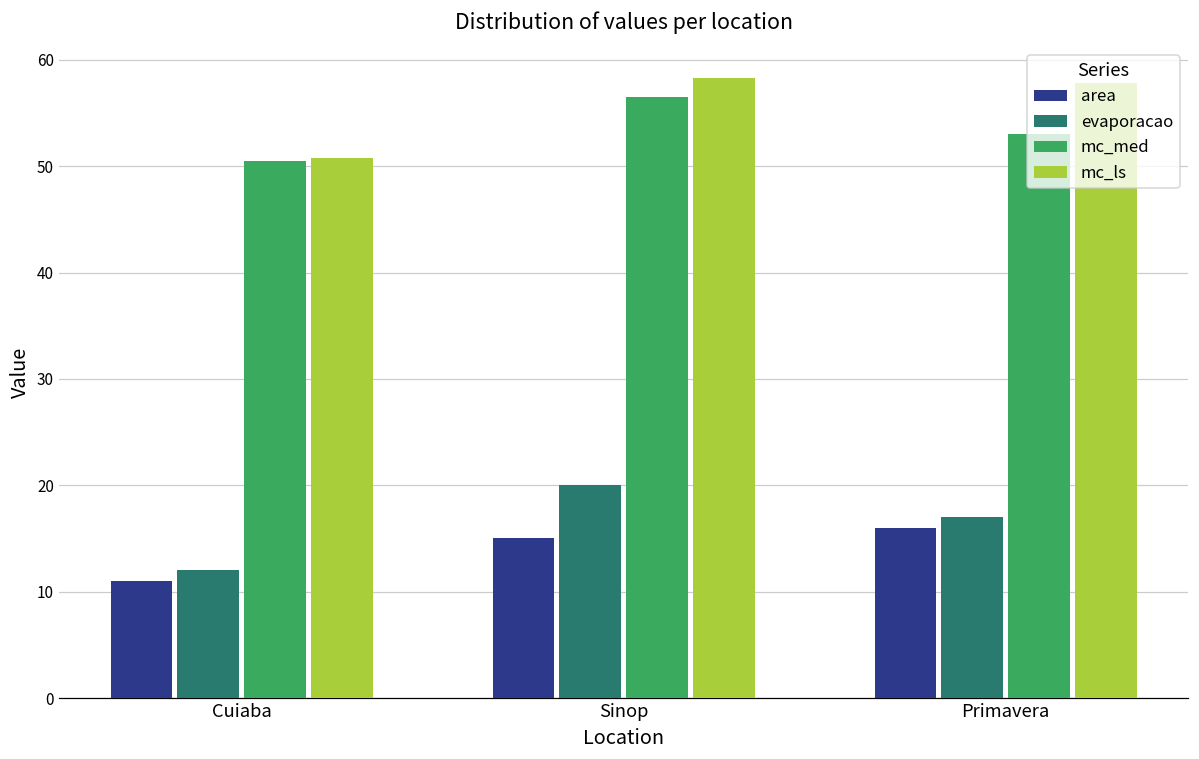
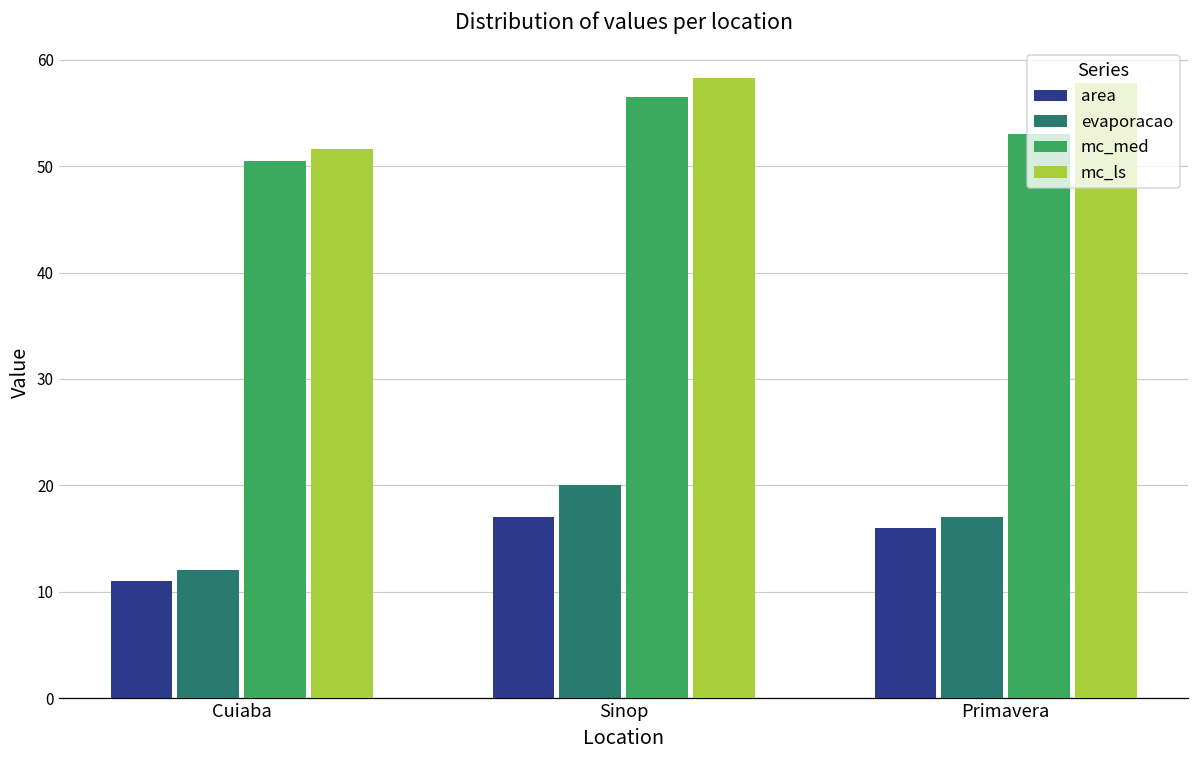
  {
    "area": {
      "Cuiaba": 11,
-     "Sinop": 15,
+     "Sinop": 17,
      "Primavera": 16
    },
    "mc_ls": {
-     "Cuiaba": 51,
+     "Cuiaba": 52,
      "Sinop": 58
    }
  }
